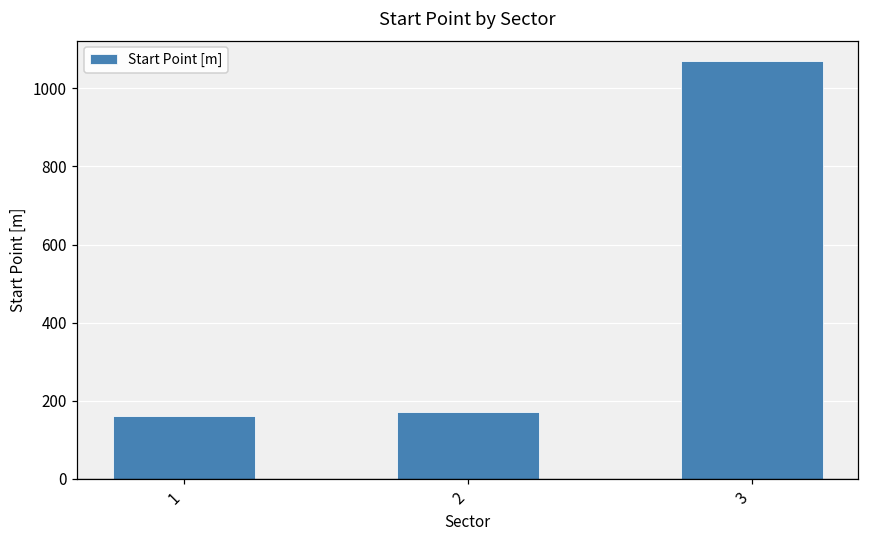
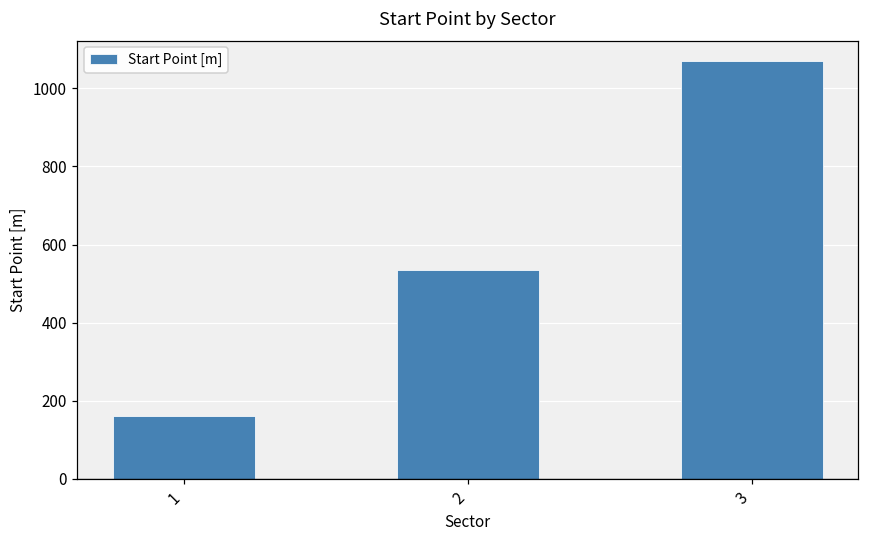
  {
    "1": 160,
-   "2": 170,
+   "2": 530,
    "3": 1070
  }
